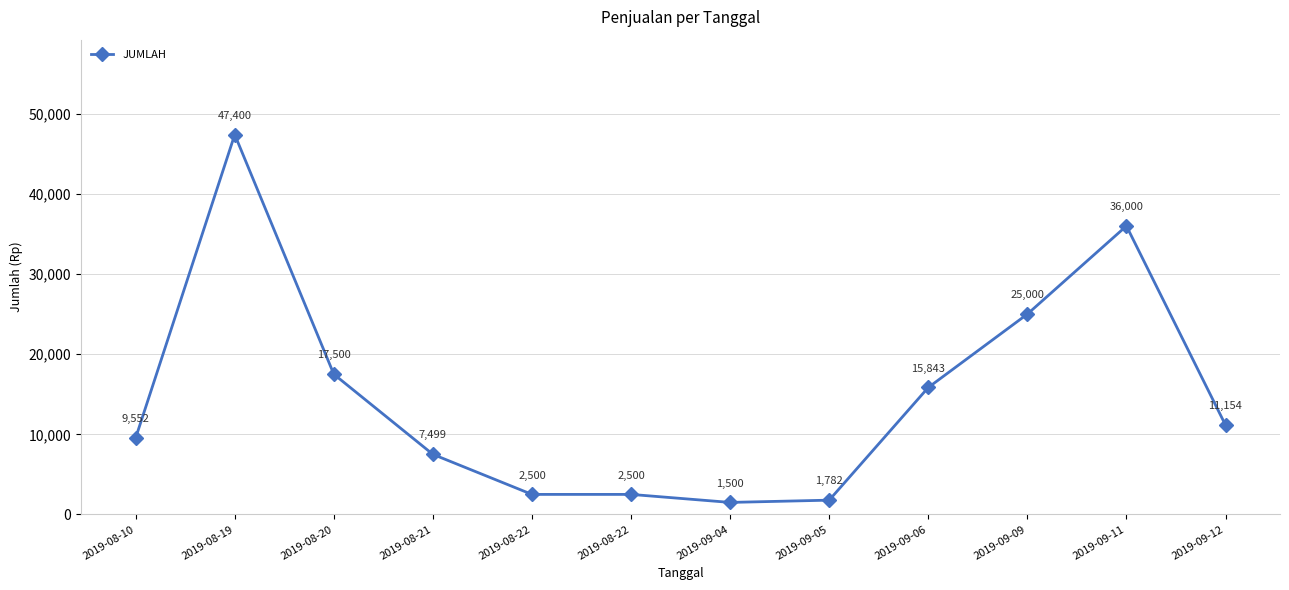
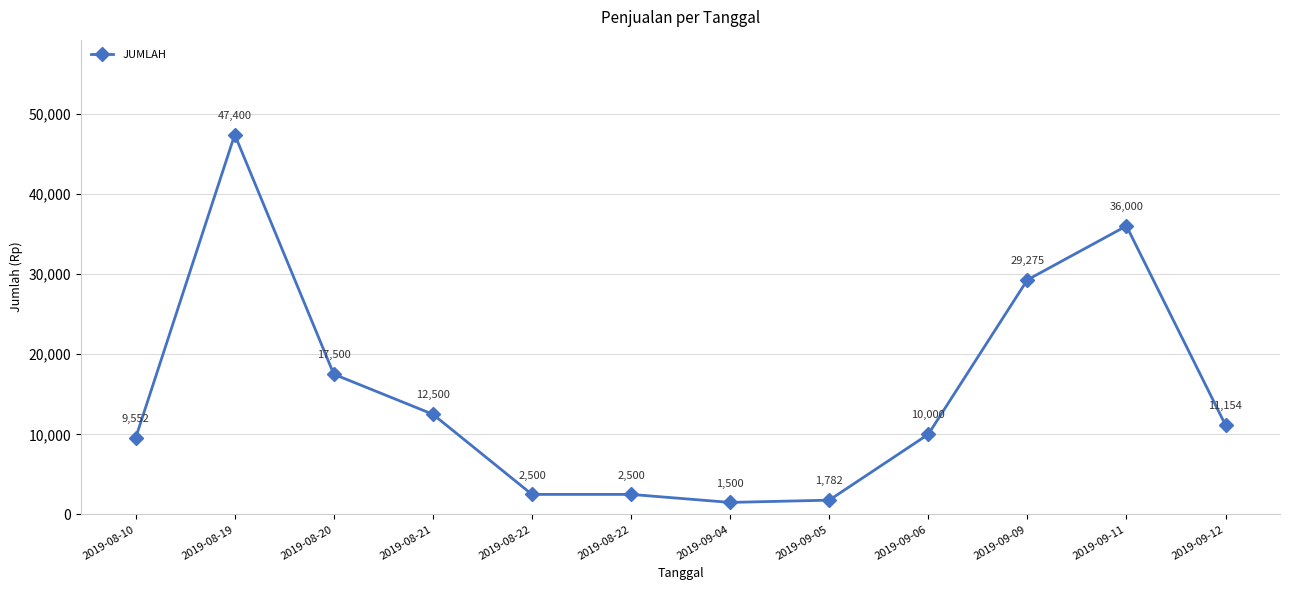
  {
    "2019-08-10": "9,552",
    "2019-08-19": "47,400",
    "2019-08-20": "17,500",
-   "2019-08-21": "7,499",
+   "2019-08-21": "12,500",
    "2019-09-04": "1,500",
    "2019-09-05": "1,782",
-   "2019-09-06": "15,843",
-   "2019-09-09": "25,000",
+   "2019-09-06": "10,000",
+   "2019-09-09": "29,275",
    "2019-09-11": "36,000",
    "2019-09-12": "11,154"
  }
